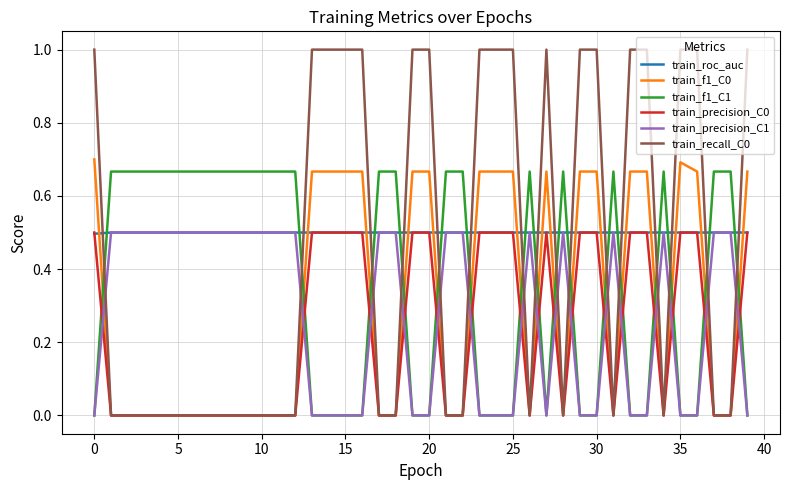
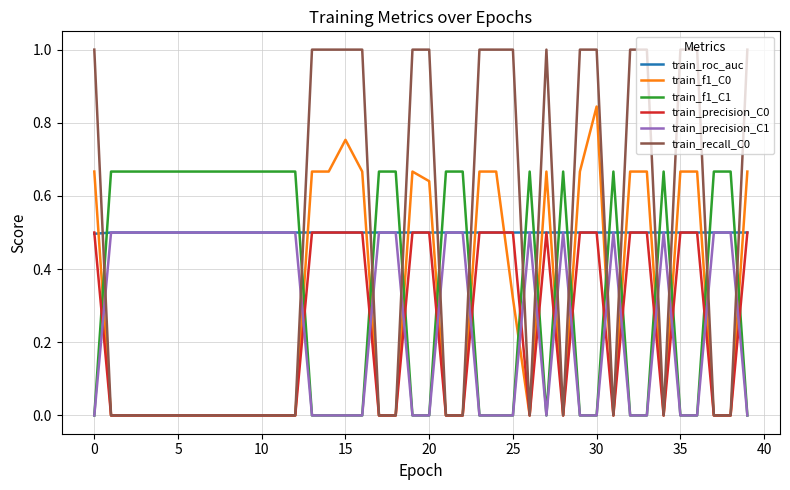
  {
    "train_f1_C0": {
-     "0": 0.70,
-     "15": 0.67,
-     "20": 0.67,
-     "25": 0.67,
-     "30": 0.67,
-     "35": 0.69
+     "0": 0.67,
+     "15": 0.75,
+     "20": 0.64,
+     "25": 0.32,
+     "30": 0.84,
+     "35": 0.67
    },
    "train_f1_C1": {
      "5": 0.67,
      "10": 0.67
    },
    "train_recall_C0": {
      "0": 1.00,
      "15": 1.00,
      "20": 1.00,
      "25": 1.00,
      "30": 1.00
    }
  }
